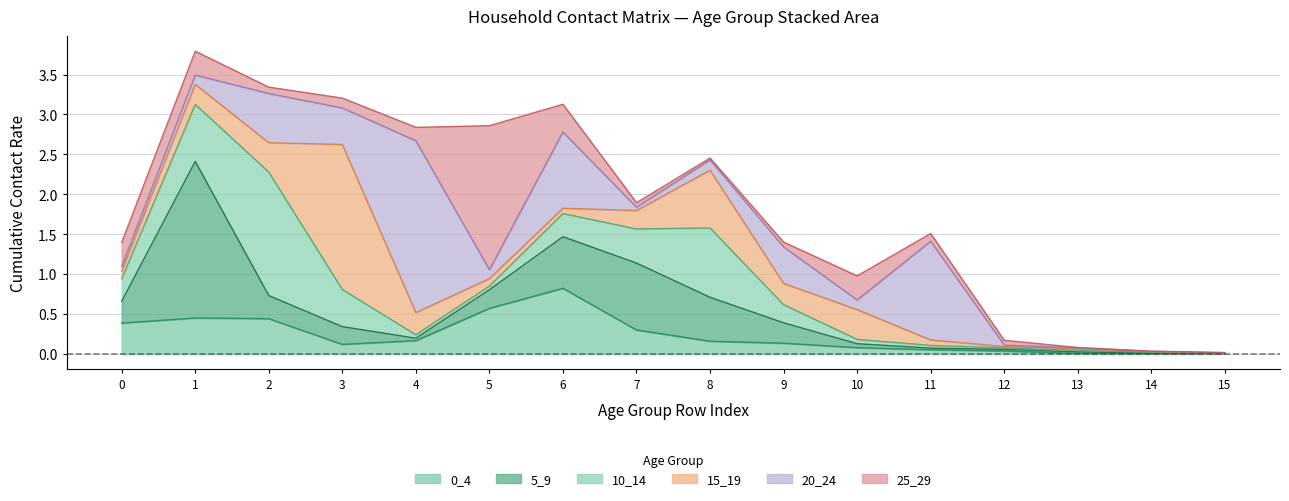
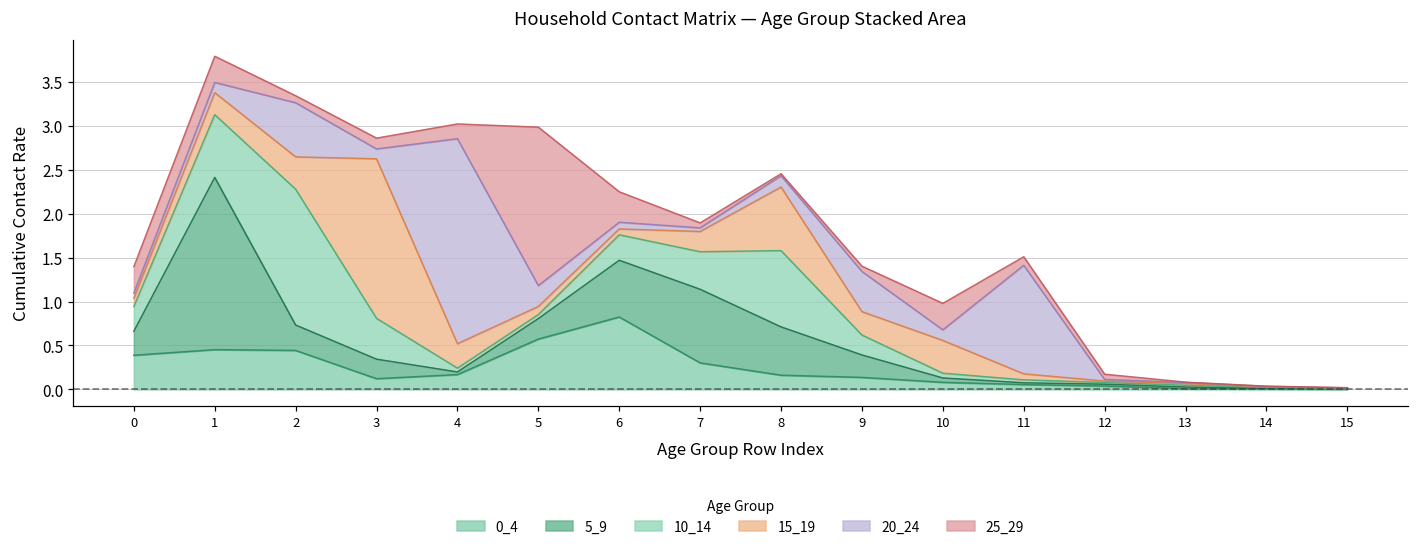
  {
    "20_24": {
      "0": 0.1,
      "1": 0.1,
      "2": 0.6,
-     "3": 0.5,
-     "4": 2.2,
-     "5": 0.1,
-     "6": 1.0,
+     "3": 0.1,
+     "4": 2.3,
+     "5": 0.2,
+     "6": 0.1,
      "7": 0.0,
      "9": 0.5,
      "10": 0.1,
      "11": 1.2
    }
  }
